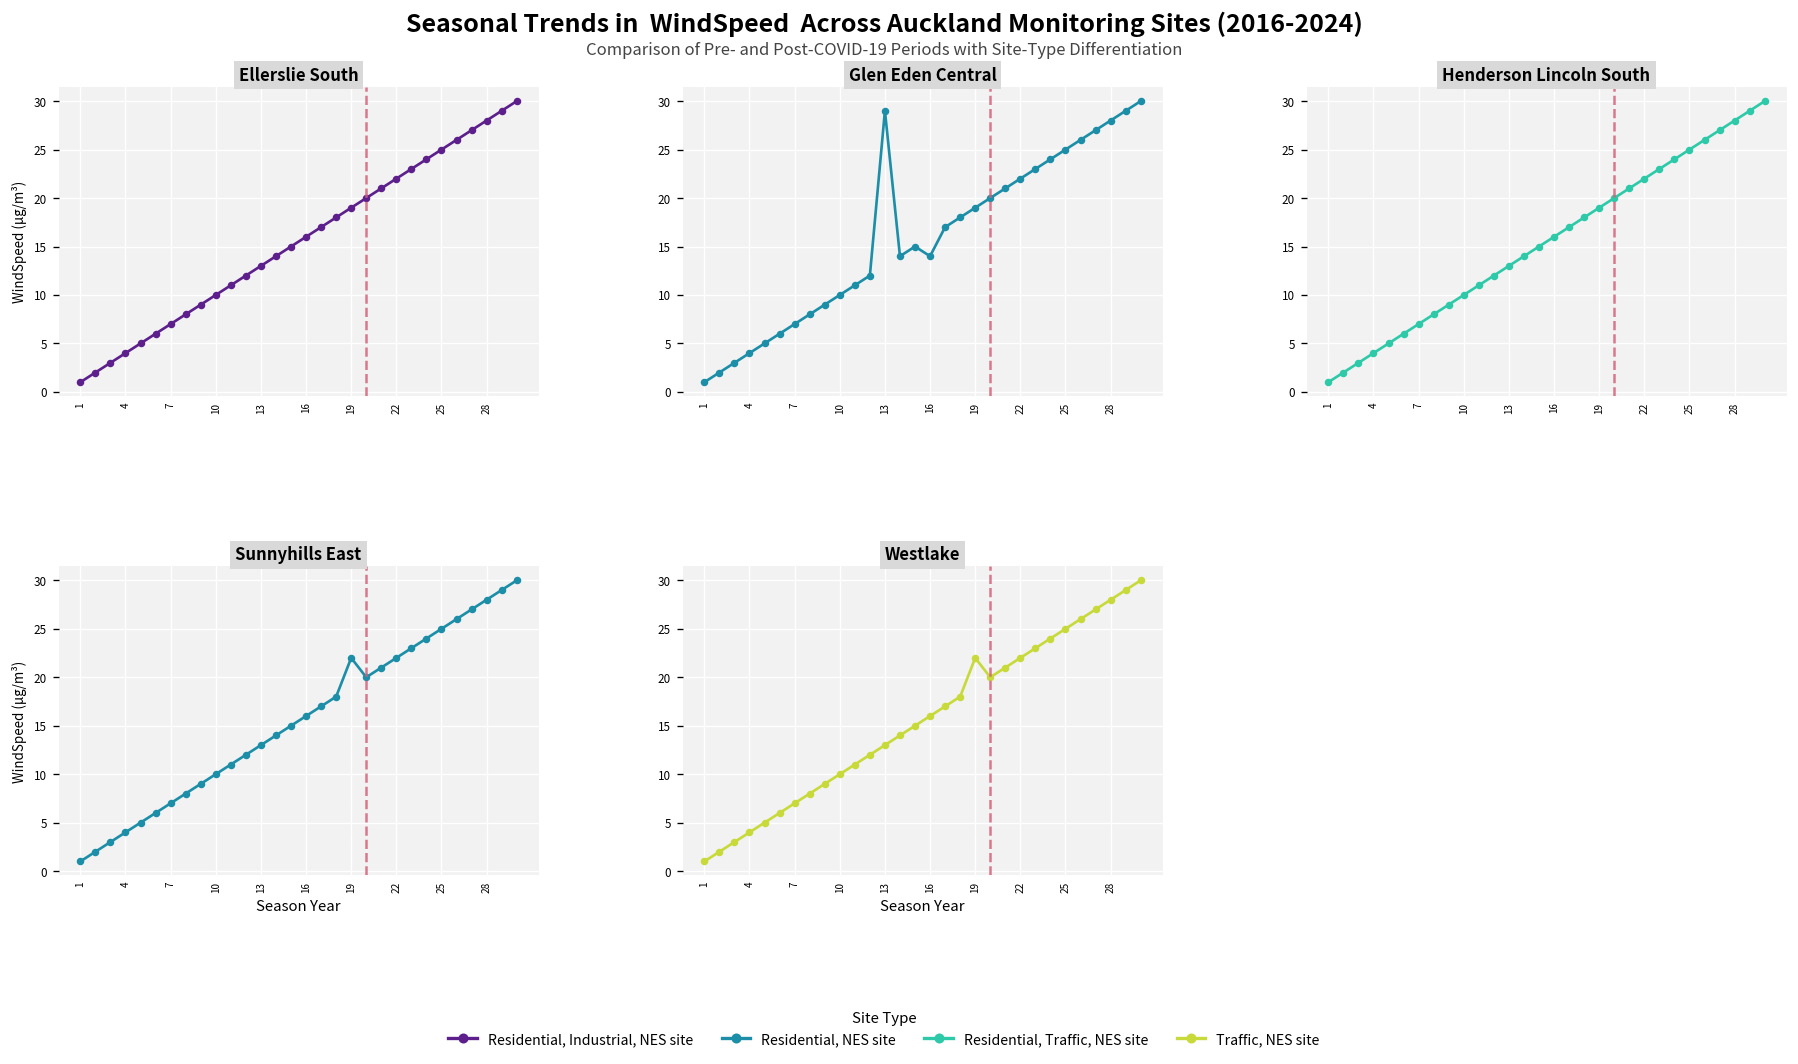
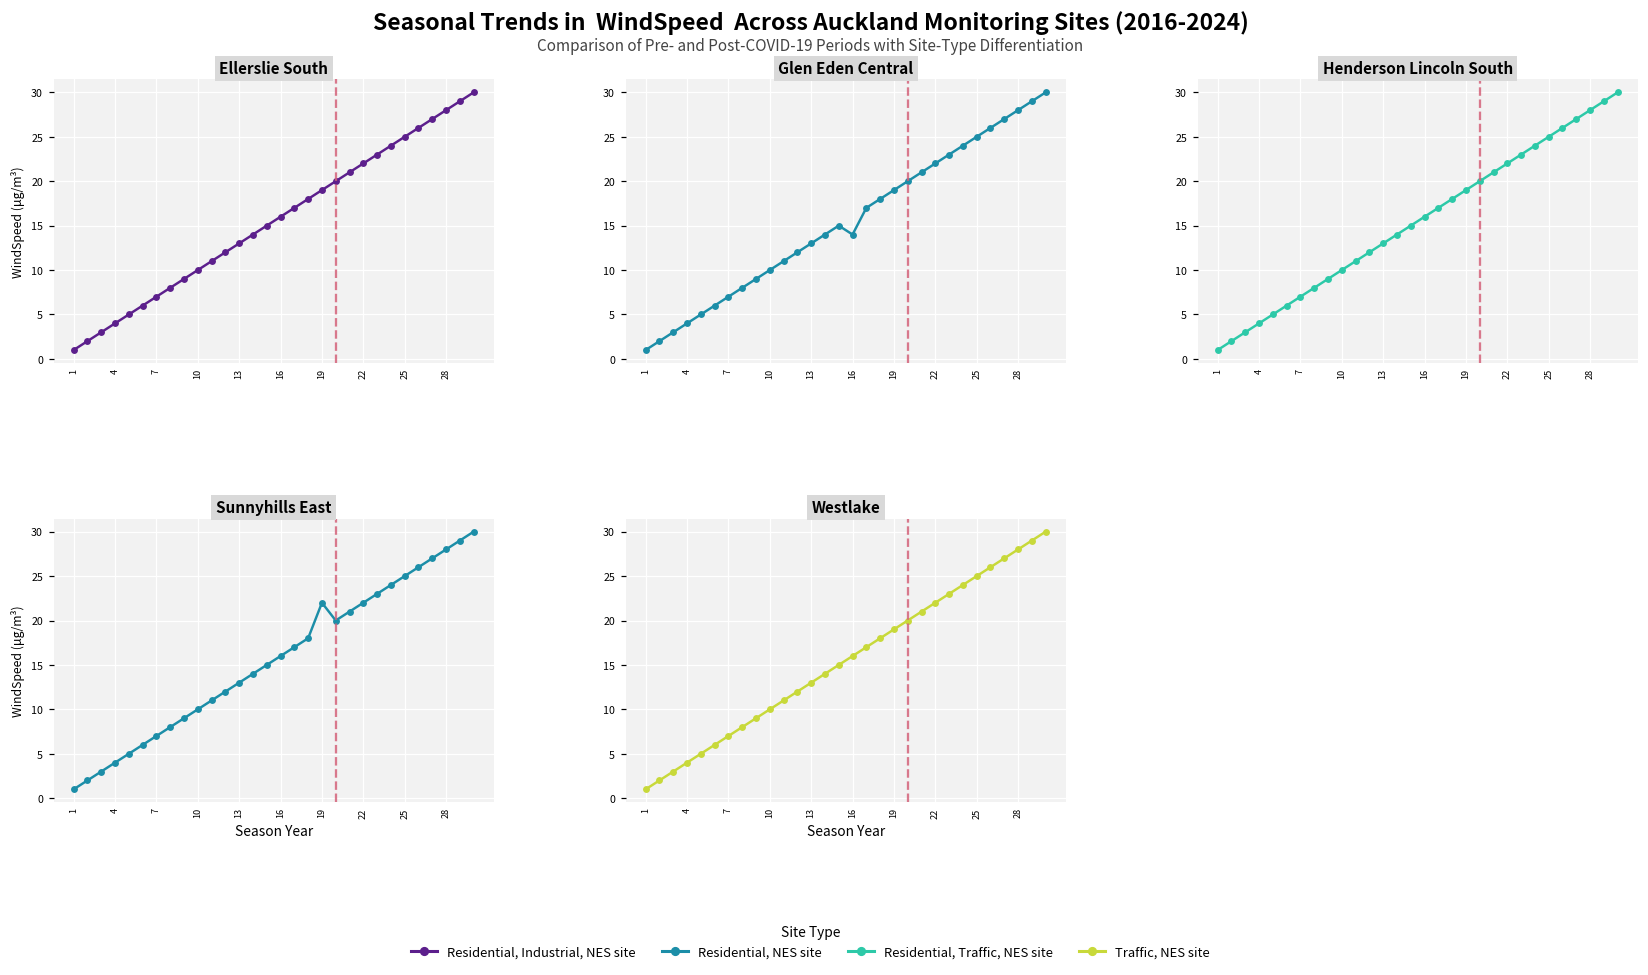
  {
    "Ellerslie South": {
      "1": 1,
      "4": 4,
      "7": 7,
      "10": 10,
      "13": 13,
      "16": 16,
      "19": 19,
      "22": 22,
      "25": 25,
      "28": 28
    },
    "Glen Eden Central": {
      "1": 1,
      "4": 4,
      "7": 7,
      "10": 10,
-     "13": 29,
+     "13": 13,
      "16": 14,
      "19": 19,
      "22": 22,
      "25": 25,
      "28": 28
    },
    "Henderson Lincoln South": {
      "1": 1,
      "4": 4,
      "7": 7,
      "10": 10,
      "13": 13,
      "16": 16,
      "19": 19,
      "22": 22,
      "25": 25,
      "28": 28
    },
    "Sunnyhills East": {
      "1": 1,
      "4": 4,
      "7": 7,
      "10": 10,
      "13": 13,
      "16": 16,
      "19": 22,
      "22": 22,
      "25": 25,
      "28": 28
    },
    "Westlake": {
      "1": 1,
      "4": 4,
      "7": 7,
      "10": 10,
      "13": 13,
      "16": 16,
-     "19": 22,
+     "19": 19,
      "22": 22,
      "25": 25,
      "28": 28
    }
  }
